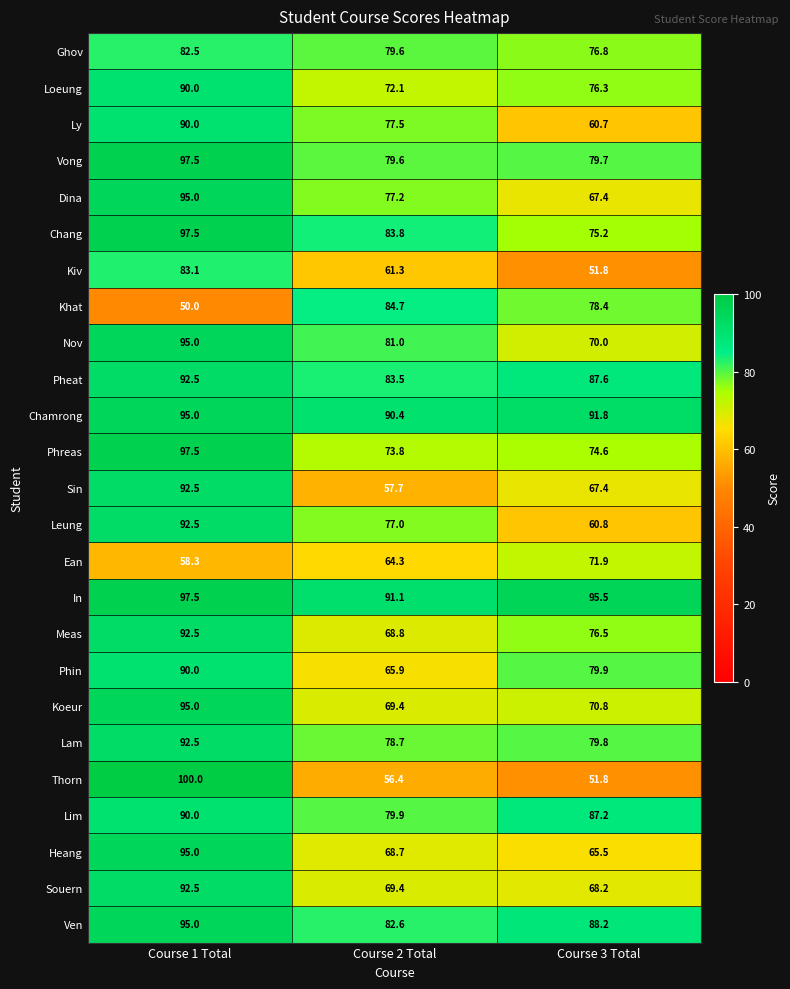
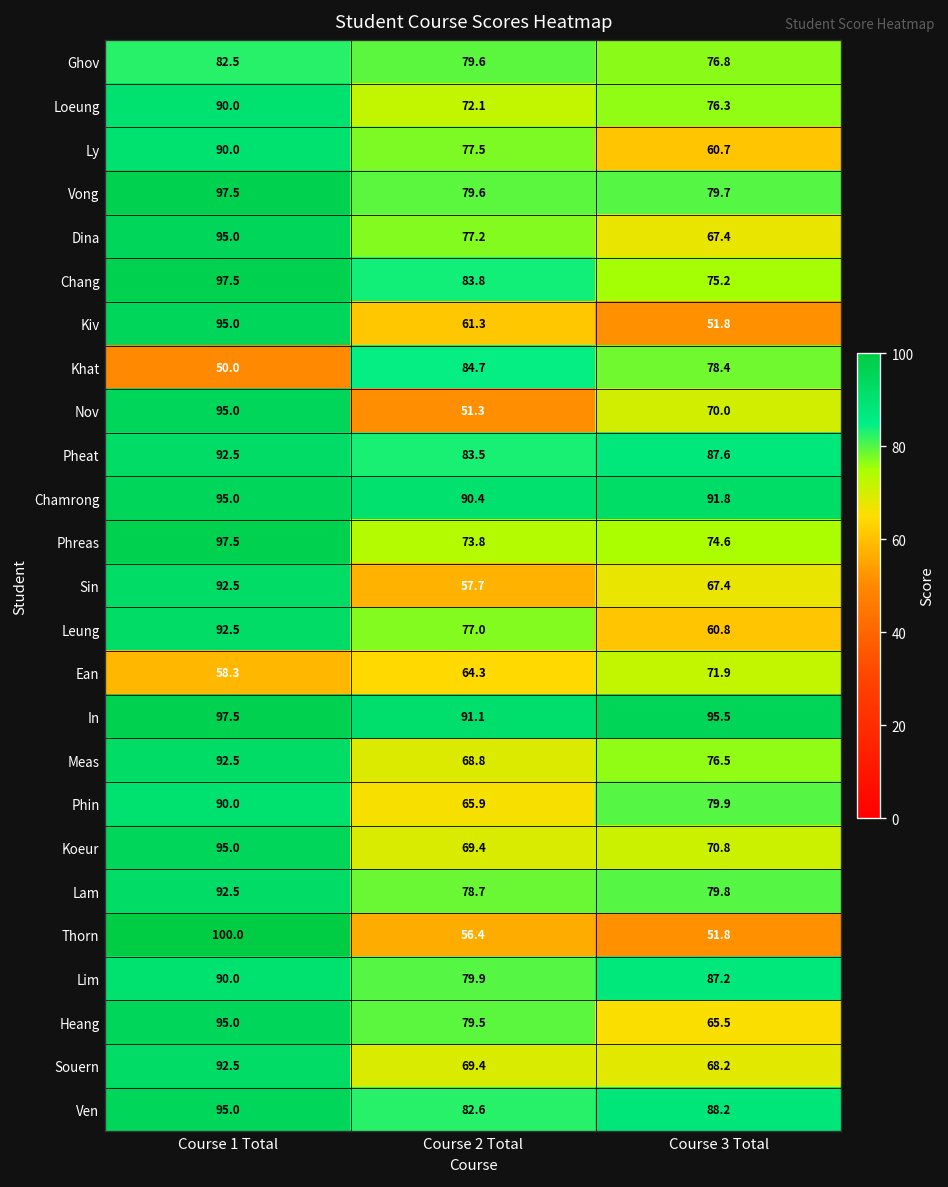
  {
    "Ghov": {
      "Course 1 Total": 82.5,
      "Course 2 Total": 79.6,
      "Course 3 Total": 76.8
    },
    "Loeung": {
      "Course 1 Total": 90.0,
      "Course 2 Total": 72.1,
      "Course 3 Total": 76.3
    },
    "Ly": {
      "Course 1 Total": 90.0,
      "Course 2 Total": 77.5,
      "Course 3 Total": 60.7
    },
    "Vong": {
      "Course 1 Total": 97.5,
      "Course 2 Total": 79.6,
      "Course 3 Total": 79.7
    },
    "Dina": {
      "Course 1 Total": 95.0,
      "Course 2 Total": 77.2,
      "Course 3 Total": 67.4
    },
    "Chang": {
      "Course 1 Total": 97.5,
      "Course 2 Total": 83.8,
      "Course 3 Total": 75.2
    },
    "Kiv": {
-     "Course 1 Total": 83.1,
+     "Course 1 Total": 95.0,
      "Course 2 Total": 61.3,
      "Course 3 Total": 51.8
    },
    "Khat": {
      "Course 1 Total": 50.0,
      "Course 2 Total": 84.7,
      "Course 3 Total": 78.4
    },
    "Nov": {
      "Course 1 Total": 95.0,
-     "Course 2 Total": 81.0,
+     "Course 2 Total": 51.3,
      "Course 3 Total": 70.0
    },
    "Pheat": {
      "Course 1 Total": 92.5,
      "Course 2 Total": 83.5,
      "Course 3 Total": 87.6
    },
    "Chamrong": {
      "Course 1 Total": 95.0,
      "Course 2 Total": 90.4,
      "Course 3 Total": 91.8
    },
    "Phreas": {
      "Course 1 Total": 97.5,
      "Course 2 Total": 73.8,
      "Course 3 Total": 74.6
    },
    "Sin": {
      "Course 1 Total": 92.5,
      "Course 2 Total": 57.7,
      "Course 3 Total": 67.4
    },
    "Leung": {
      "Course 1 Total": 92.5,
      "Course 2 Total": 77.0,
      "Course 3 Total": 60.8
    },
    "Ean": {
      "Course 1 Total": 58.3,
      "Course 2 Total": 64.3,
      "Course 3 Total": 71.9
    },
    "In": {
      "Course 1 Total": 97.5,
      "Course 2 Total": 91.1,
      "Course 3 Total": 95.5
    },
    "Meas": {
      "Course 1 Total": 92.5,
      "Course 2 Total": 68.8,
      "Course 3 Total": 76.5
    },
    "Phin": {
      "Course 1 Total": 90.0,
      "Course 2 Total": 65.9,
      "Course 3 Total": 79.9
    },
    "Koeur": {
      "Course 1 Total": 95.0,
      "Course 2 Total": 69.4,
      "Course 3 Total": 70.8
    },
    "Lam": {
      "Course 1 Total": 92.5,
      "Course 2 Total": 78.7,
      "Course 3 Total": 79.8
    },
    "Thorn": {
      "Course 1 Total": 100.0,
      "Course 2 Total": 56.4,
      "Course 3 Total": 51.8
    },
    "Lim": {
      "Course 1 Total": 90.0,
      "Course 2 Total": 79.9,
      "Course 3 Total": 87.2
    },
    "Heang": {
      "Course 1 Total": 95.0,
-     "Course 2 Total": 68.7,
+     "Course 2 Total": 79.5,
      "Course 3 Total": 65.5
    },
    "Souern": {
      "Course 1 Total": 92.5,
      "Course 2 Total": 69.4,
      "Course 3 Total": 68.2
    },
    "Ven": {
      "Course 1 Total": 95.0,
      "Course 2 Total": 82.6,
      "Course 3 Total": 88.2
    }
  }
